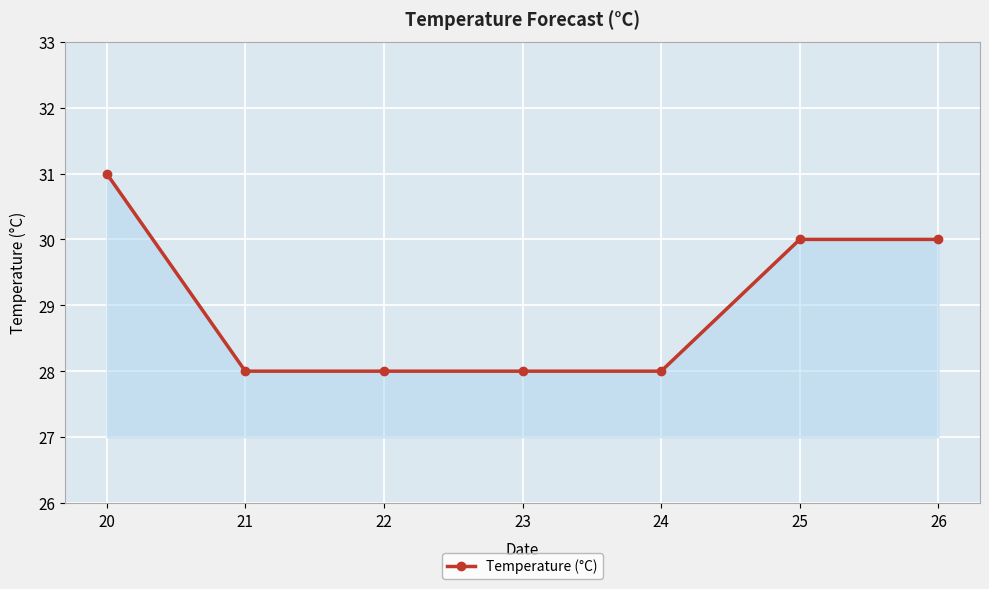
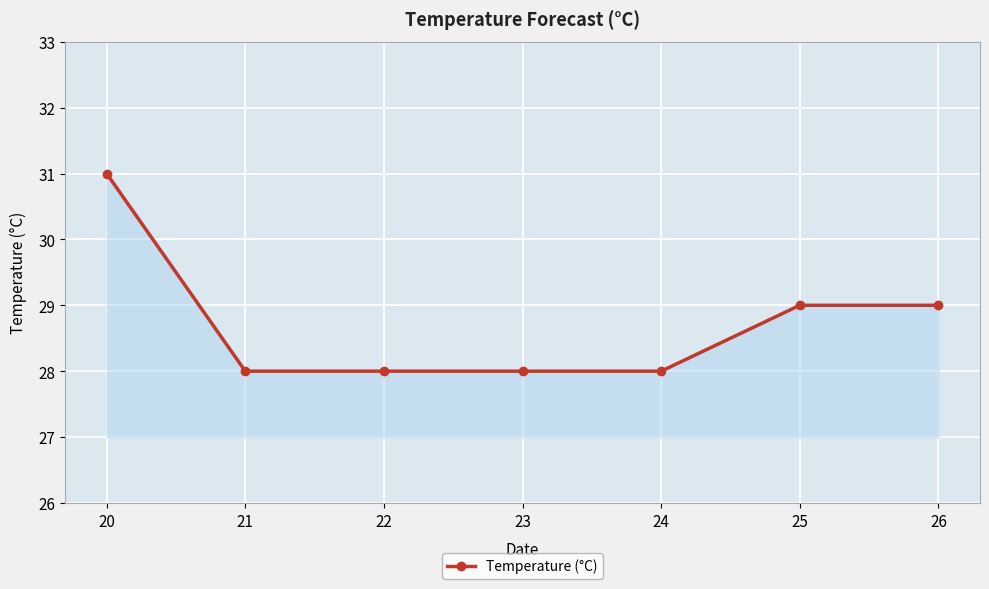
  {
    "20": 31,
    "21": 28,
    "22": 28,
    "23": 28,
    "24": 28,
-   "25": 30,
-   "26": 30
+   "25": 29,
+   "26": 29
  }
